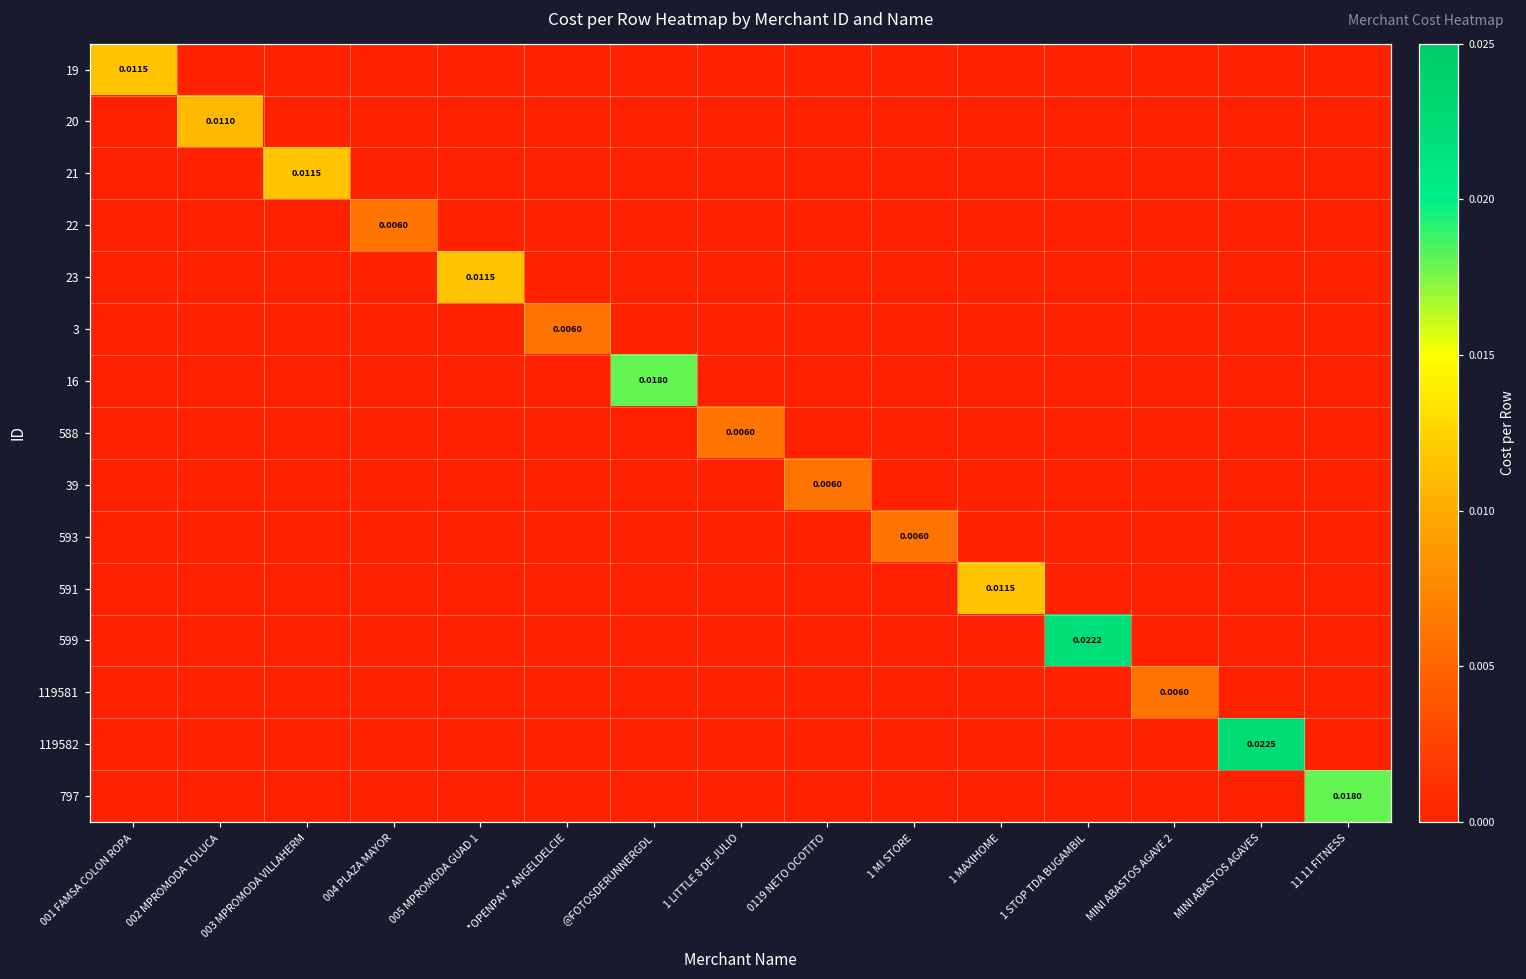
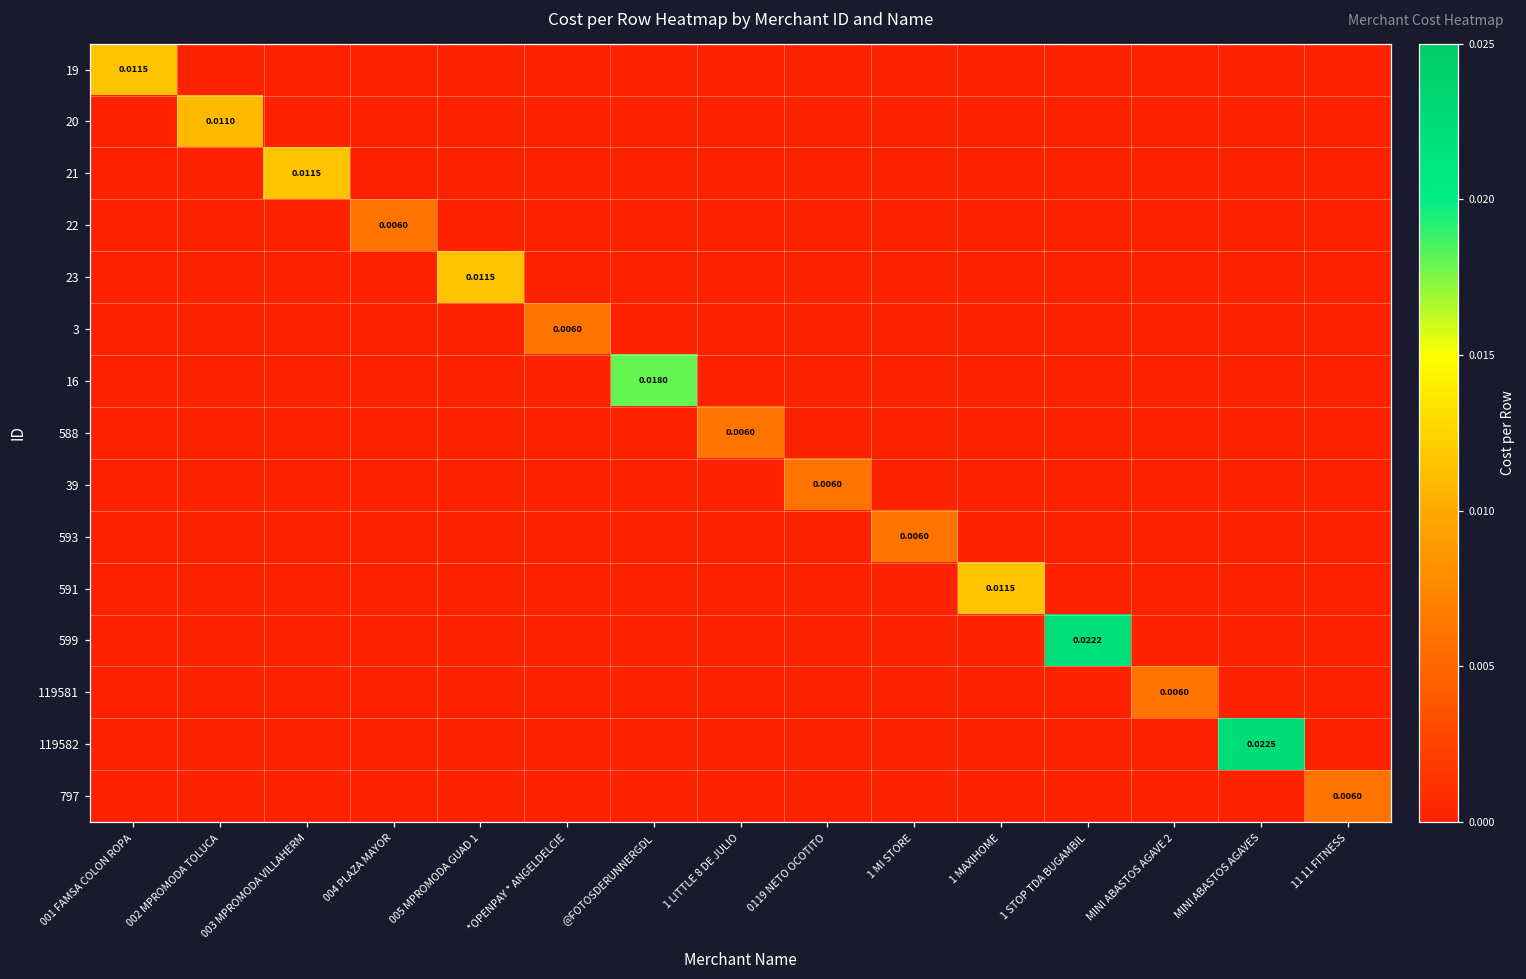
  {
    "19": {
      "001 FAMSA COLON ROPA": 0.0115
    },
    "20": {
      "002 MPROMODA TOLUCA": 0.0110
    },
    "21": {
      "003 MPROMODA VILLAHERM": 0.0115
    },
    "22": {
      "004 PLAZA MAYOR": 0.0060
    },
    "23": {
      "005 MPROMODA GUAD 1": 0.0115
    },
    "3": {
      "*OPENPAY * ANGELDELCIE": 0.0060
    },
    "16": {
      "@FOTOSDERUNNERGDL": 0.0180
    },
    "588": {
      "1 LITTLE 8 DE JULIO": 0.0060
    },
    "39": {
      "0119 NETO OCOTITO": 0.0060
    },
    "593": {
      "1 MI STORE": 0.0060
    },
    "591": {
      "1 MAXIHOME": 0.0115
    },
    "599": {
      "1 STOP TDA BUGAMBIL": 0.0222
    },
    "119581": {
      "MINI ABASTOS AGAVE 2": 0.0060
    },
    "119582": {
      "MINI ABASTOS AGAVES": 0.0225
    },
    "797": {
-     "11 11 FITNESS": 0.0180
+     "11 11 FITNESS": 0.0060
    }
  }
